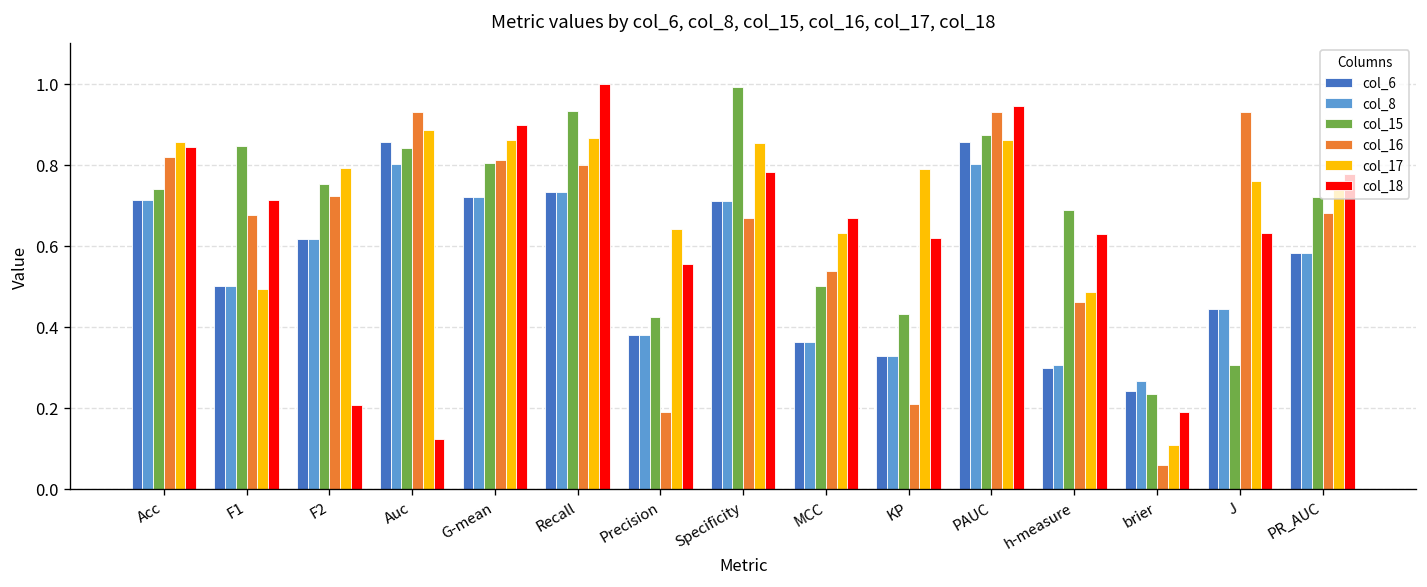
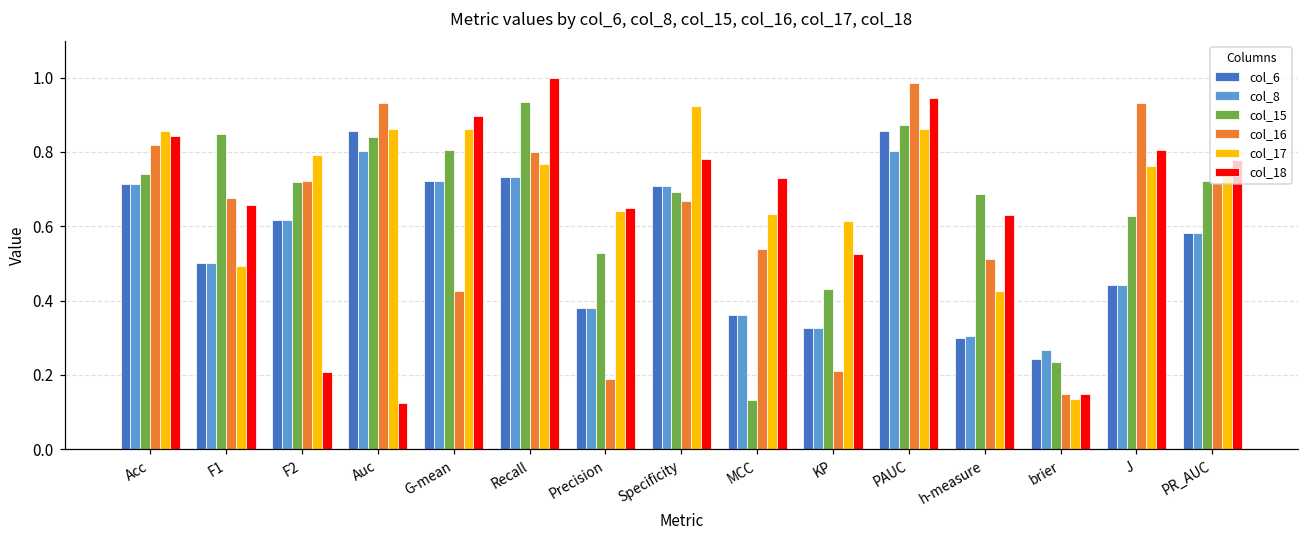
  {
    "col_15": {
      "Acc": 0.74,
      "F1": 0.85,
-     "F2": 0.75,
+     "F2": 0.72,
      "Auc": 0.84,
      "G-mean": 0.80,
      "Recall": 0.93,
-     "Precision": 0.42,
-     "Specificity": 0.99,
-     "MCC": 0.50,
+     "Precision": 0.53,
+     "Specificity": 0.69,
+     "MCC": 0.13,
      "KP": 0.43,
      "PAUC": 0.87,
      "h-measure": 0.69,
      "brier": 0.23,
-     "J": 0.30,
+     "J": 0.63,
      "PR_AUC": 0.72
    },
    "col_16": {
      "Acc": 0.82,
      "F1": 0.68,
      "F2": 0.72,
      "Auc": 0.93,
-     "G-mean": 0.81,
+     "G-mean": 0.43,
      "Recall": 0.80,
      "Precision": 0.19,
      "Specificity": 0.67,
      "MCC": 0.54,
      "KP": 0.21,
-     "PAUC": 0.93,
-     "h-measure": 0.46,
-     "brier": 0.06,
+     "PAUC": 0.99,
+     "h-measure": 0.51,
+     "brier": 0.15,
      "J": 0.93,
-     "PR_AUC": 0.68
+     "PR_AUC": 0.72
    },
    "col_17": {
      "Acc": 0.86,
      "F1": 0.49,
      "F2": 0.79,
-     "Auc": 0.89,
+     "Auc": 0.86,
      "G-mean": 0.86,
-     "Recall": 0.87,
+     "Recall": 0.77,
      "Precision": 0.64,
-     "Specificity": 0.85,
+     "Specificity": 0.92,
      "MCC": 0.63,
-     "KP": 0.79,
+     "KP": 0.61,
      "PAUC": 0.86,
-     "h-measure": 0.49,
-     "brier": 0.11,
+     "h-measure": 0.43,
+     "brier": 0.13,
      "J": 0.76,
      "PR_AUC": 0.74
    },
    "col_18": {
      "Acc": 0.84,
-     "F1": 0.71,
+     "F1": 0.66,
      "F2": 0.21,
      "Auc": 0.12,
      "G-mean": 0.90,
      "Recall": 1.00,
-     "Precision": 0.56,
+     "Precision": 0.65,
      "Specificity": 0.78,
-     "MCC": 0.67,
-     "KP": 0.62,
+     "MCC": 0.73,
+     "KP": 0.52,
      "PAUC": 0.95,
      "h-measure": 0.63,
-     "brier": 0.19,
-     "J": 0.63
+     "brier": 0.15,
+     "J": 0.81
    }
  }
